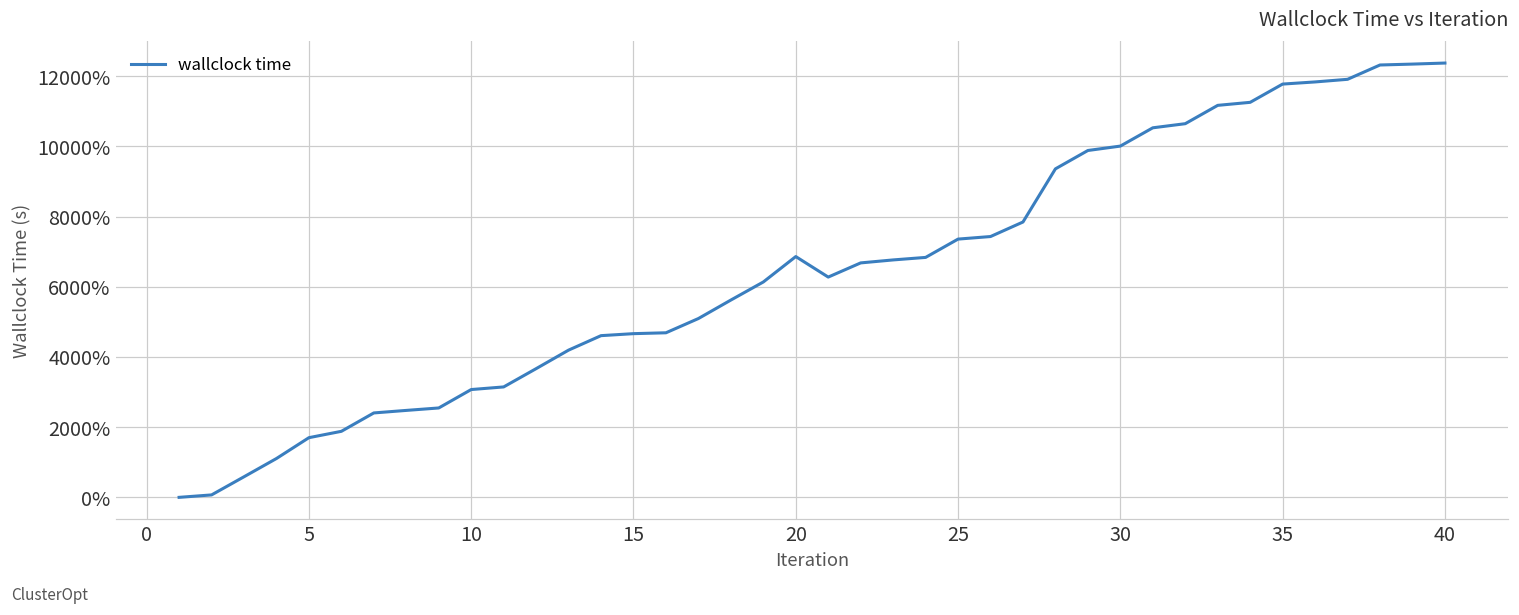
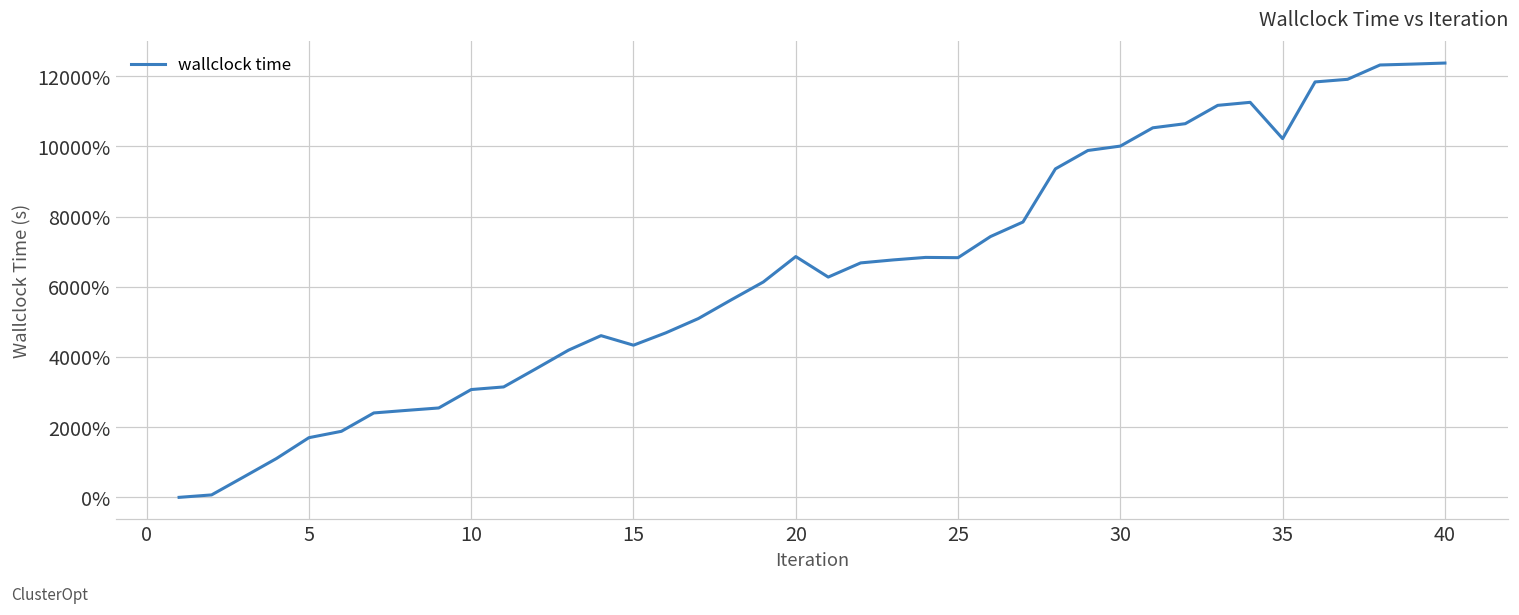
  {
    "5": "1700%",
    "10": "3100%",
-   "15": "4700%",
+   "15": "4300%",
    "20": "6900%",
-   "25": "7400%",
+   "25": "6800%",
    "30": "10000%",
-   "35": "11800%",
+   "35": "10200%",
    "40": "12400%"
  }
